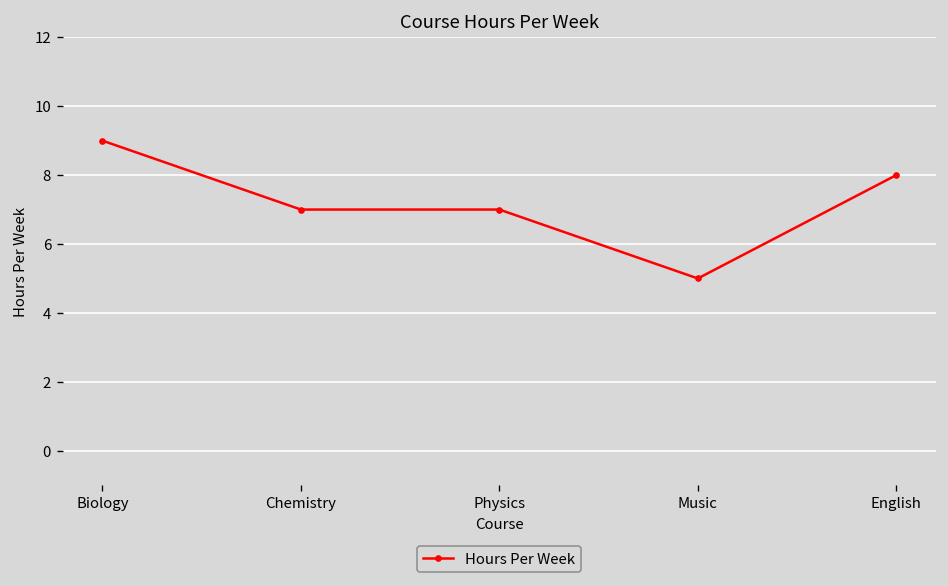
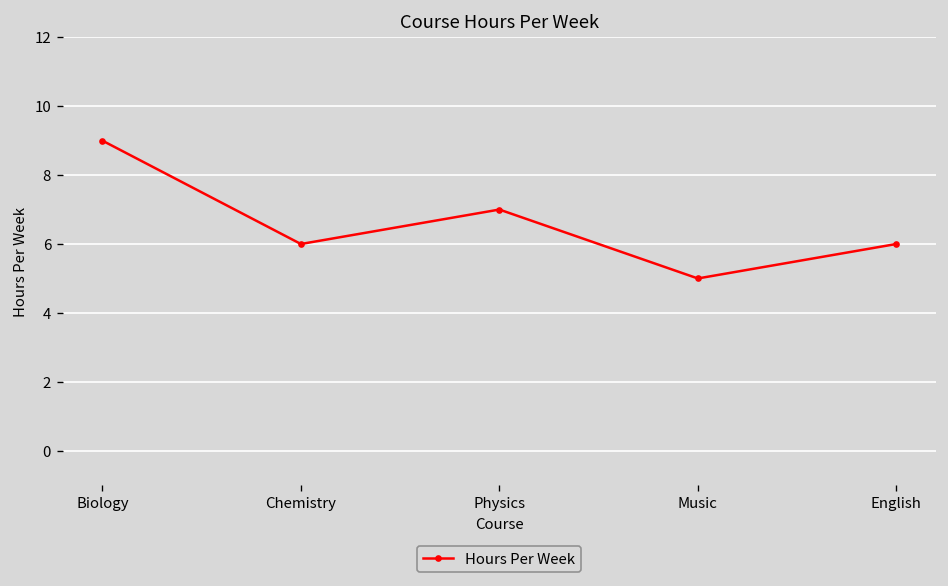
  {
    "Biology": 9,
-   "Chemistry": 7,
+   "Chemistry": 6,
    "Physics": 7,
    "Music": 5,
-   "English": 8
+   "English": 6
  }
